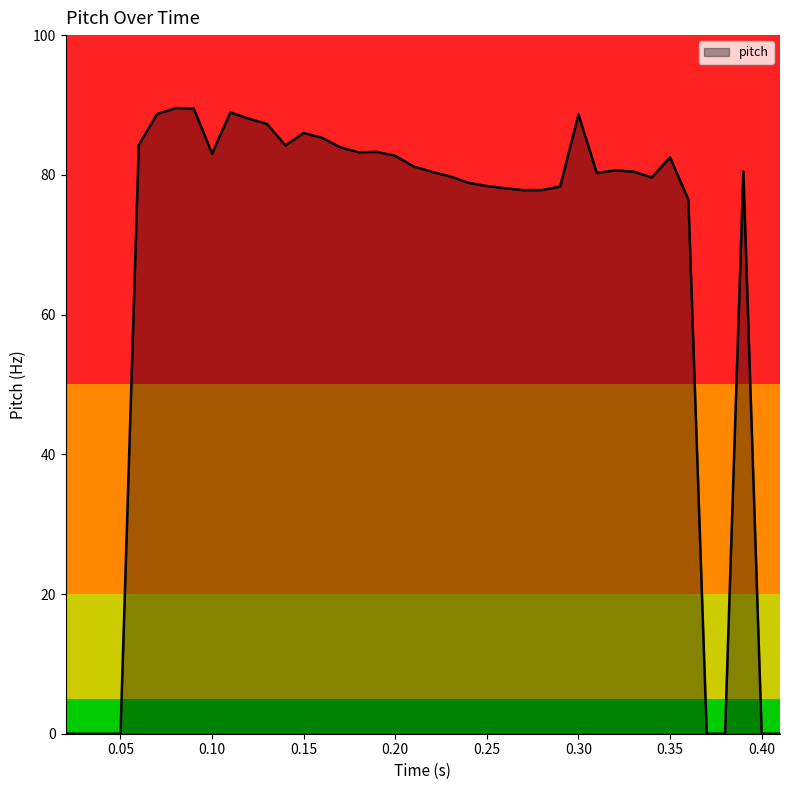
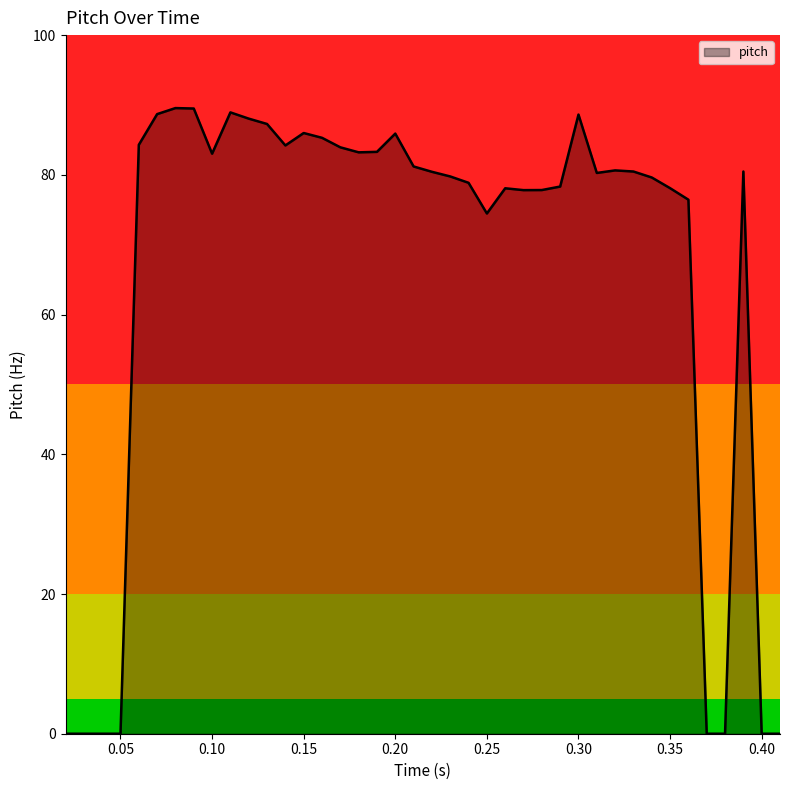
  {
    "0.05": 0,
    "0.10": 83,
    "0.15": 86,
-   "0.20": 83,
-   "0.25": 78,
+   "0.20": 86,
+   "0.25": 74,
    "0.30": 89,
-   "0.35": 82,
+   "0.35": 78,
    "0.40": 0
  }
